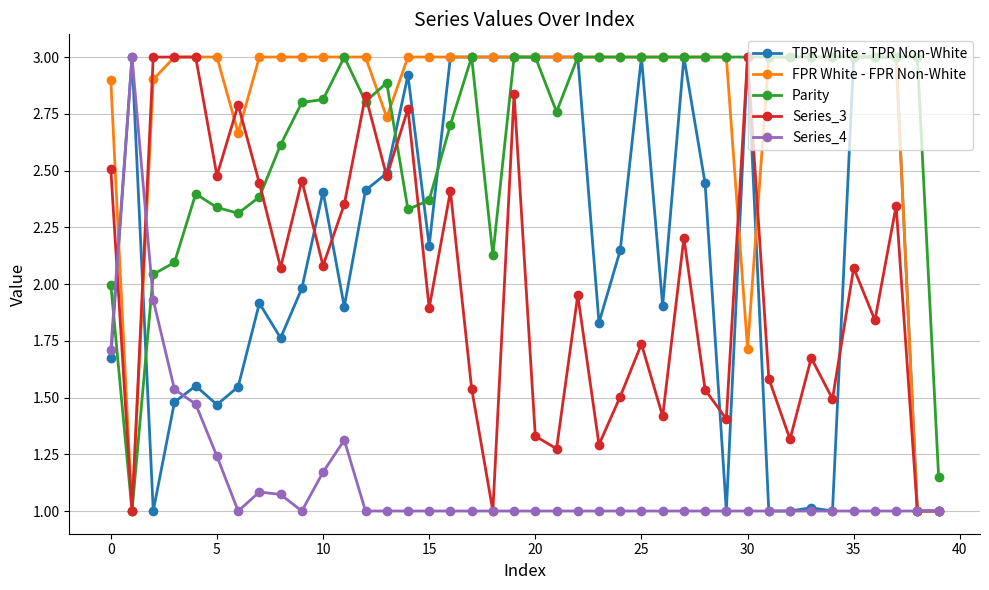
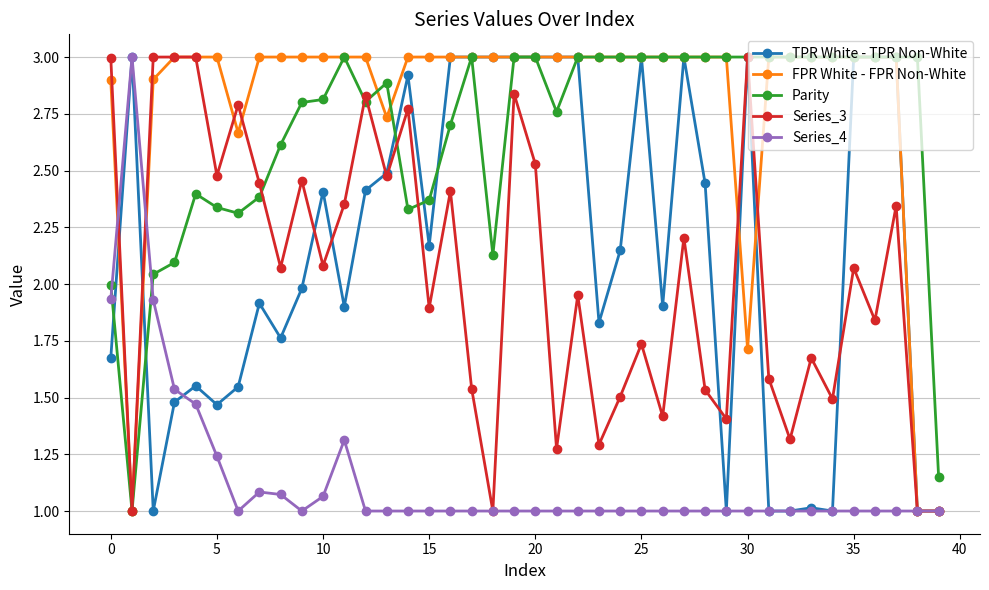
  {
    "TPR White - TPR Non-White": {
      "0": 1.67,
      "5": 1.47,
      "10": 2.41,
      "15": 2.17
    },
    "FPR White - FPR Non-White": {
      "0": 2.90,
      "5": 3.00,
      "10": 3.00,
      "15": 3.00,
      "30": 1.71
    },
    "Parity": {
      "0": 2.00,
      "5": 2.34,
      "10": 2.81,
      "15": 2.37
    },
    "Series_3": {
-     "0": 2.51,
+     "0": 3.00,
      "5": 2.48,
      "10": 2.08,
      "15": 1.89,
-     "20": 1.33,
+     "20": 2.53,
      "25": 1.74,
      "35": 2.07
    },
    "Series_4": {
-     "0": 1.71,
+     "0": 1.93,
      "5": 1.24,
-     "10": 1.17,
+     "10": 1.06,
      "15": 1.00,
      "20": 1.00,
      "25": 1.00,
      "30": 1.00,
      "35": 1.00
    }
  }
